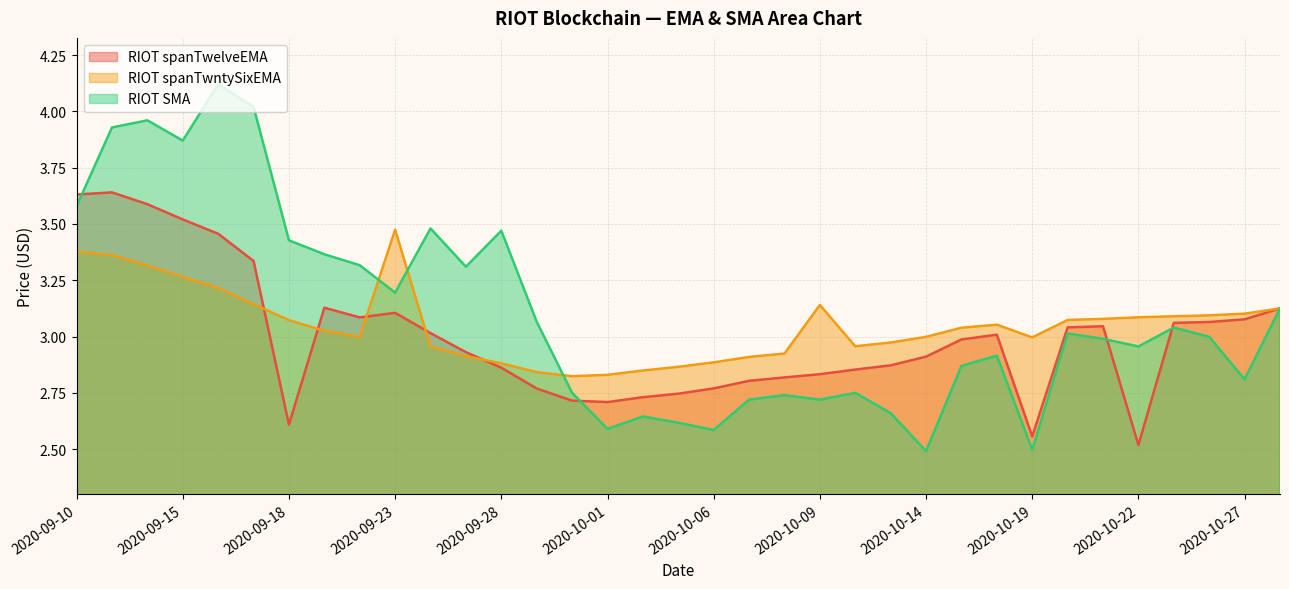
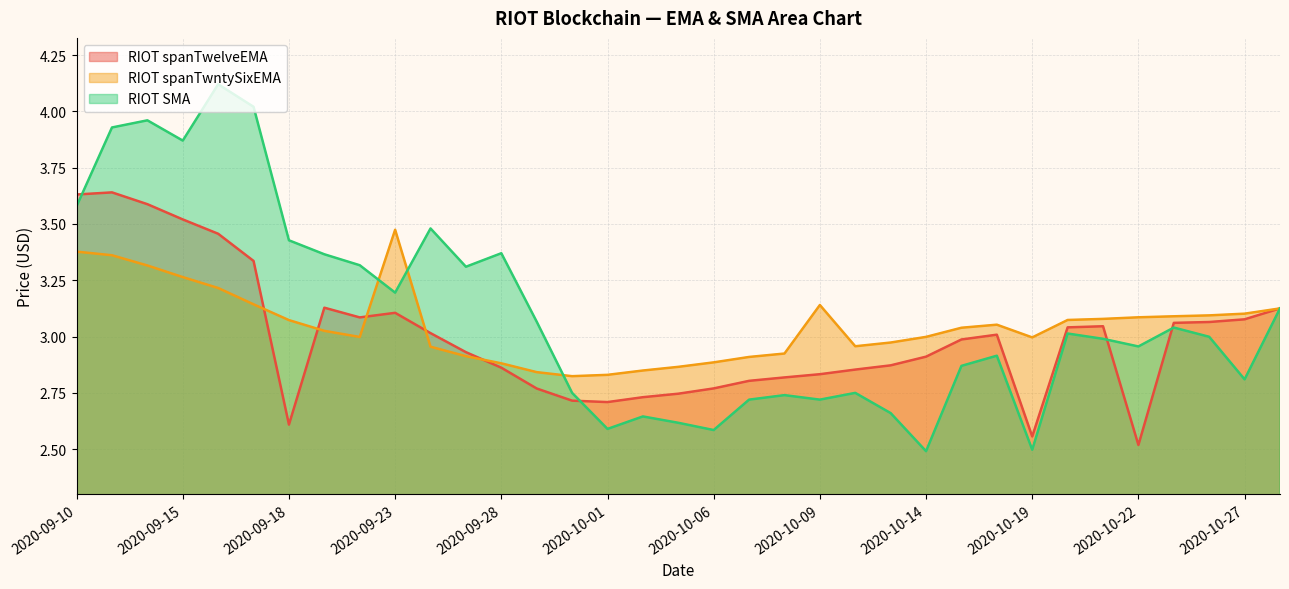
  {
    "RIOT spanTwelveEMA": {
      "2020-09-10": 3.63,
      "2020-09-15": 3.52,
      "2020-09-18": 2.61,
      "2020-09-23": 3.11,
      "2020-09-28": 2.86,
      "2020-10-01": 2.71,
      "2020-10-06": 2.77,
      "2020-10-09": 2.83,
      "2020-10-14": 2.91,
      "2020-10-19": 2.56,
      "2020-10-22": 2.52,
      "2020-10-27": 3.08
    },
    "RIOT spanTwntySixEMA": {
      "2020-09-10": 3.38,
      "2020-09-15": 3.26,
      "2020-09-18": 3.07,
      "2020-09-23": 3.47,
      "2020-09-28": 2.88,
      "2020-10-01": 2.83,
      "2020-10-06": 2.89,
      "2020-10-09": 3.14,
      "2020-10-14": 3.00,
      "2020-10-19": 3.00,
      "2020-10-22": 3.09,
      "2020-10-27": 3.10
    },
    "RIOT SMA": {
      "2020-09-10": 3.58,
      "2020-09-15": 3.87,
      "2020-09-18": 3.43,
      "2020-09-23": 3.19,
-     "2020-09-28": 3.47,
+     "2020-09-28": 3.37,
      "2020-10-01": 2.59,
      "2020-10-06": 2.59,
      "2020-10-09": 2.72,
      "2020-10-14": 2.49,
      "2020-10-19": 2.50,
      "2020-10-22": 2.96,
      "2020-10-27": 2.81
    }
  }
